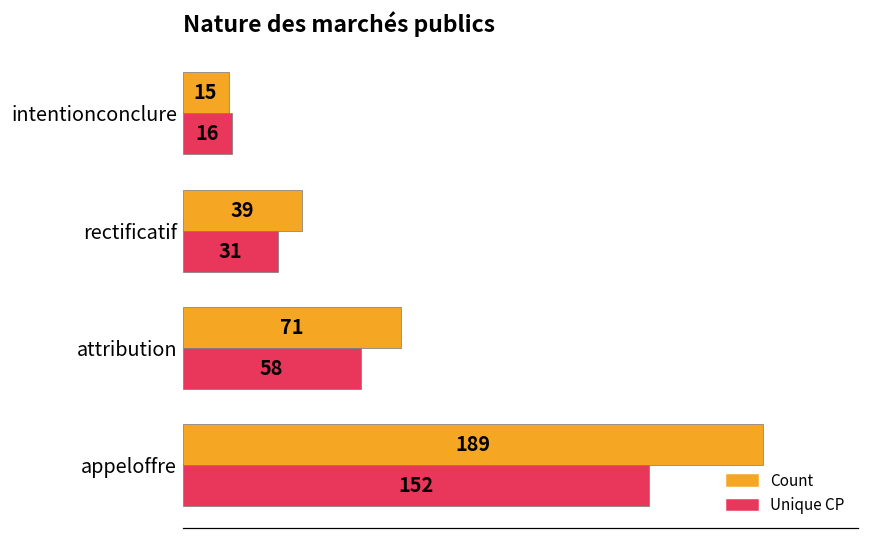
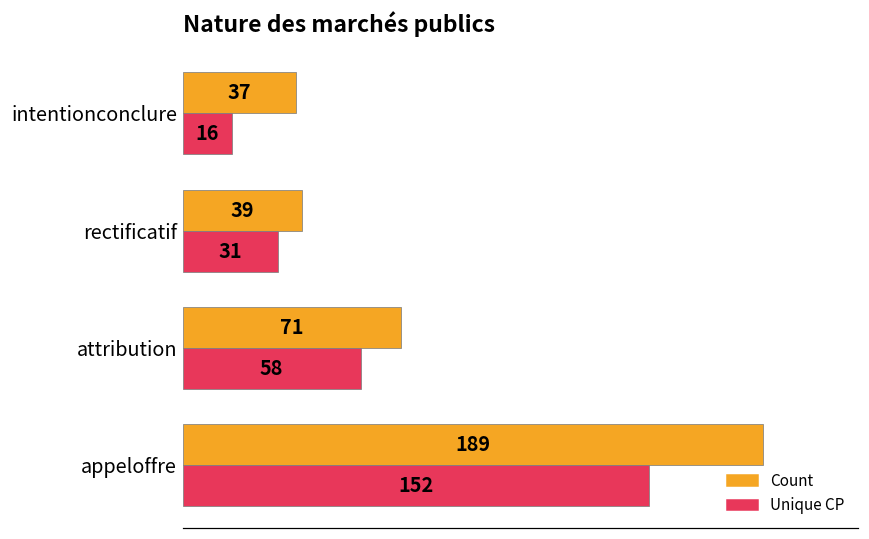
  {
    "Count": {
-     "intentionconclure": 15,
+     "intentionconclure": 37,
      "rectificatif": 39,
      "attribution": 71,
      "appeloffre": 189
    },
    "Unique CP": {
      "intentionconclure": 16,
      "rectificatif": 31,
      "attribution": 58,
      "appeloffre": 152
    }
  }
